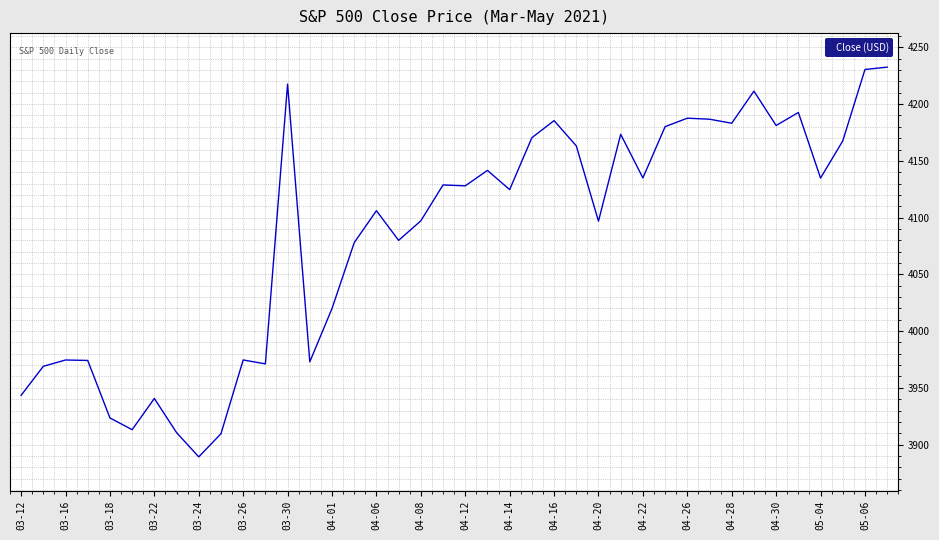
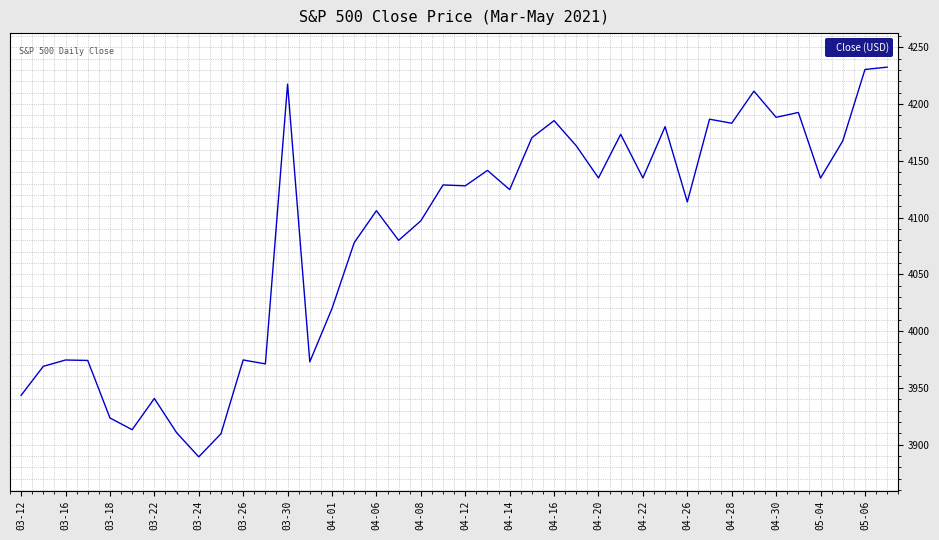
  {
    "03-12": 3943,
    "03-16": 3975,
    "03-18": 3923,
    "03-22": 3941,
    "03-24": 3889,
    "03-26": 3975,
    "03-30": 4218,
    "04-01": 4020,
    "04-06": 4106,
    "04-08": 4097,
    "04-12": 4128,
    "04-14": 4125,
    "04-16": 4185,
-   "04-20": 4097,
+   "04-20": 4135,
    "04-22": 4135,
-   "04-26": 4188,
+   "04-26": 4114,
    "04-28": 4183,
-   "04-30": 4181,
+   "04-30": 4188,
    "05-04": 4135,
    "05-06": 4231
  }
